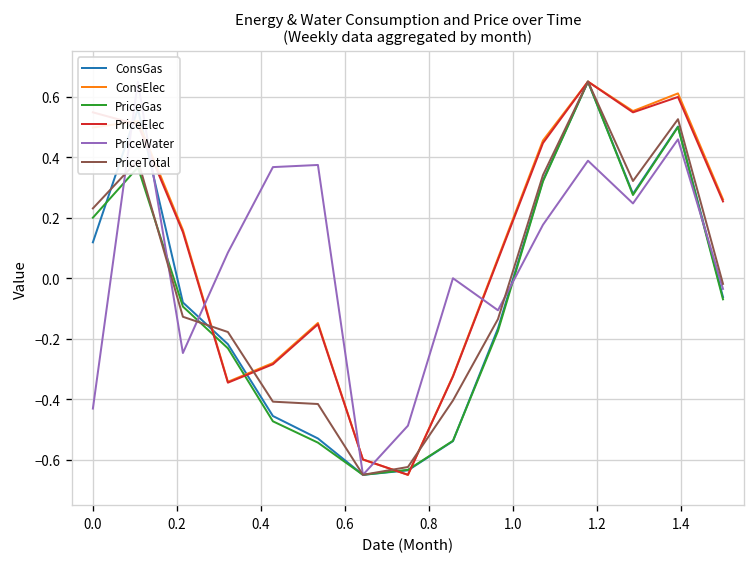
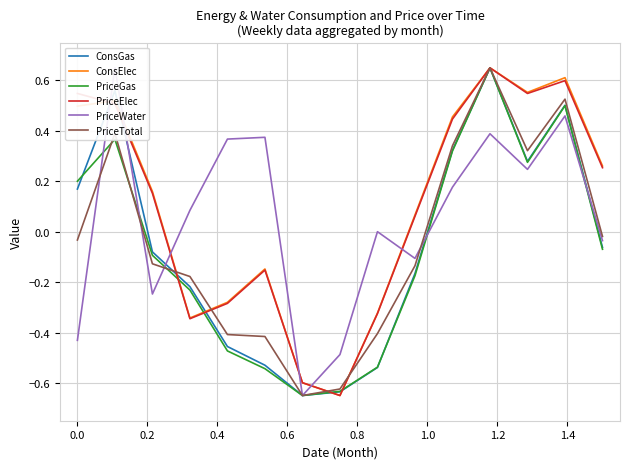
  {
    "ConsGas": {
-     "0.0": 0.12
+     "0.0": 0.17
    },
    "PriceGas": {
      "0.0": 0.20
    },
    "PriceWater": {
      "0.0": -0.43
    },
    "PriceTotal": {
-     "0.0": 0.23
+     "0.0": -0.03
    }
  }
